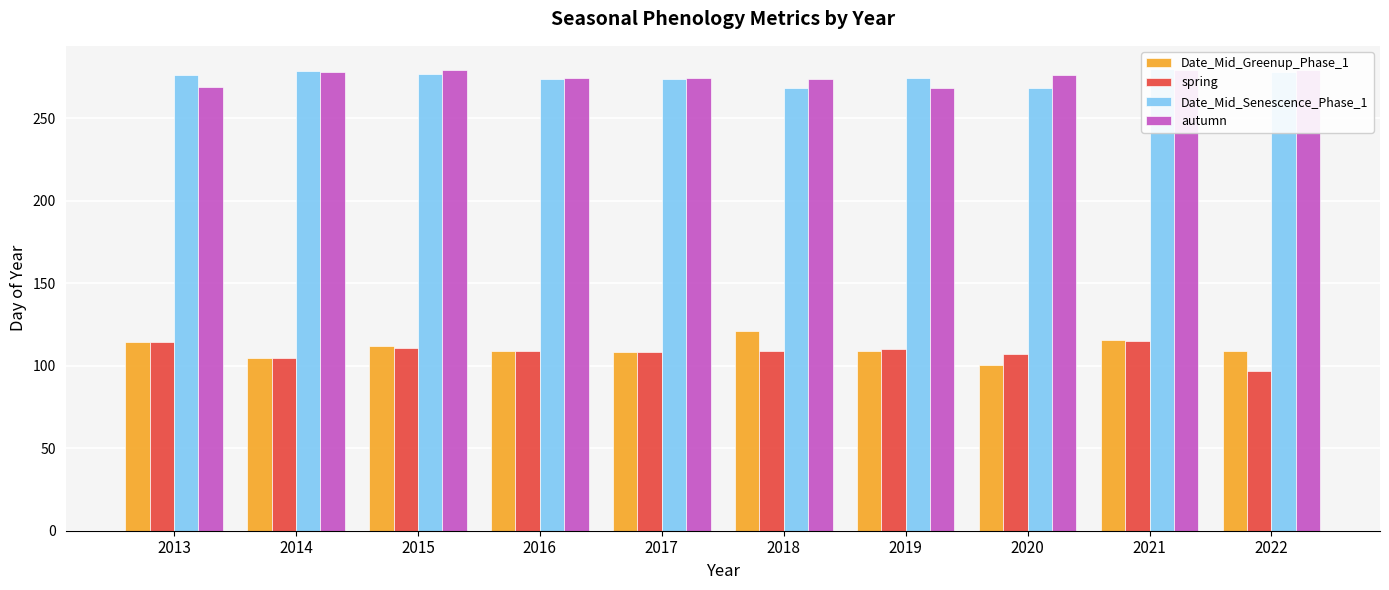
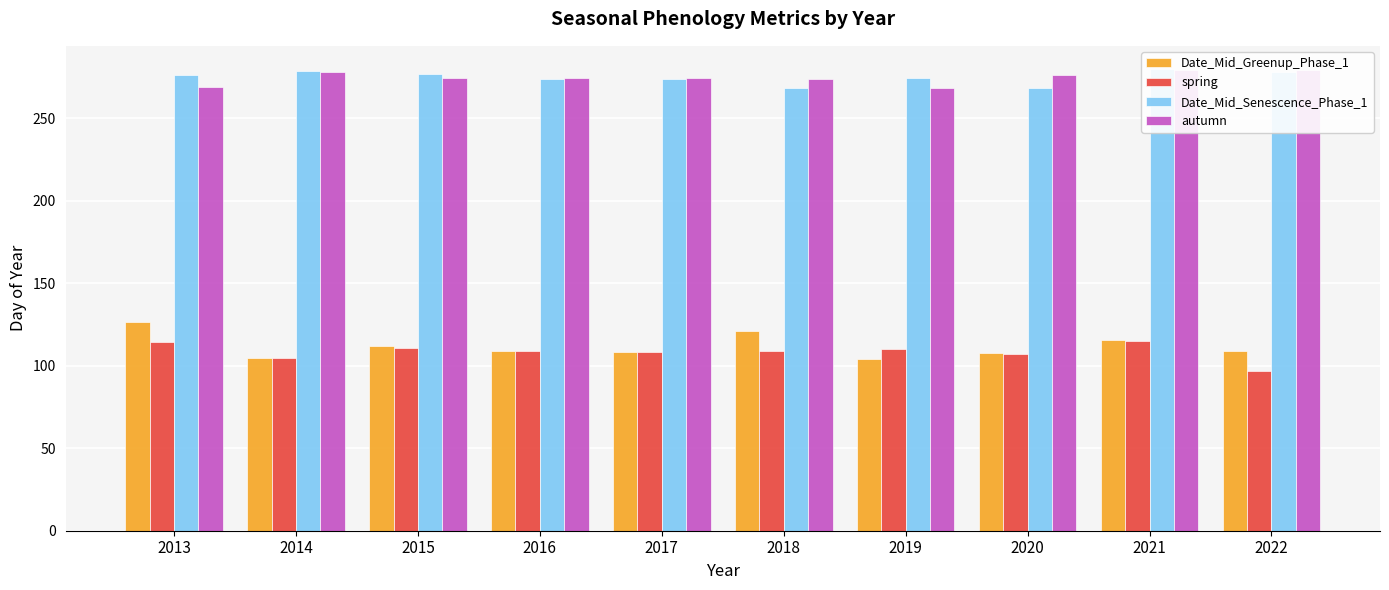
  {
    "Date_Mid_Greenup_Phase_1": {
-     "2013": 114,
+     "2013": 126,
      "2014": 105,
      "2015": 112,
      "2016": 109,
      "2017": 108,
      "2018": 121,
-     "2019": 109,
-     "2020": 101,
+     "2019": 104,
+     "2020": 107,
      "2021": 115,
      "2022": 109
    },
    "spring": {
      "2013": 115,
      "2014": 105,
      "2015": 111,
      "2016": 109,
      "2017": 108,
      "2018": 109,
      "2019": 110,
      "2020": 107,
      "2021": 115,
      "2022": 97
    },
    "Date_Mid_Senescence_Phase_1": {
      "2013": 276,
      "2014": 279,
      "2015": 277,
      "2016": 274,
      "2017": 273,
      "2018": 268,
      "2019": 275,
      "2020": 268
    },
    "autumn": {
      "2013": 269,
      "2014": 278,
-     "2015": 279,
+     "2015": 274,
      "2016": 274,
      "2017": 274,
      "2018": 273,
      "2019": 268,
      "2020": 276
    }
  }
